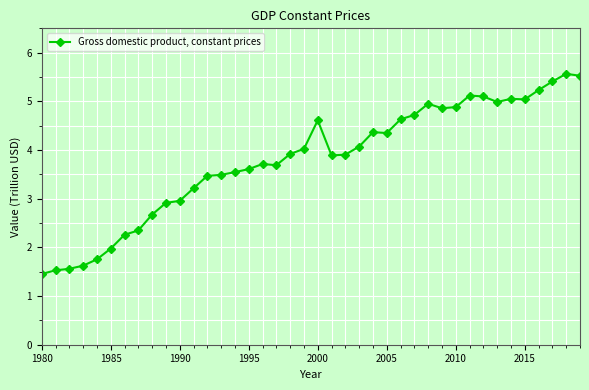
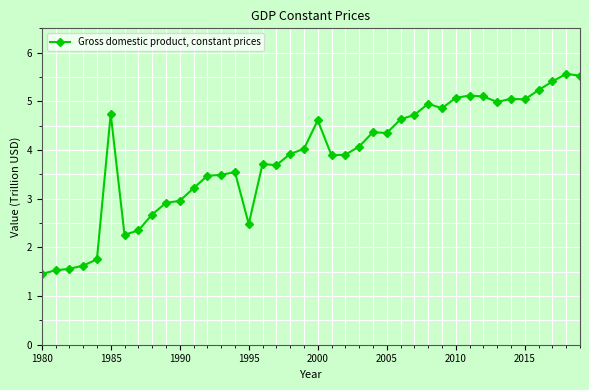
  {
    "1980": 1.5,
-   "1985": 2.0,
+   "1985": 4.7,
    "1990": 3.0,
-   "1995": 3.6,
+   "1995": 2.5,
    "2000": 4.6,
    "2005": 4.3,
-   "2010": 4.9,
+   "2010": 5.1,
    "2015": 5.0
  }
